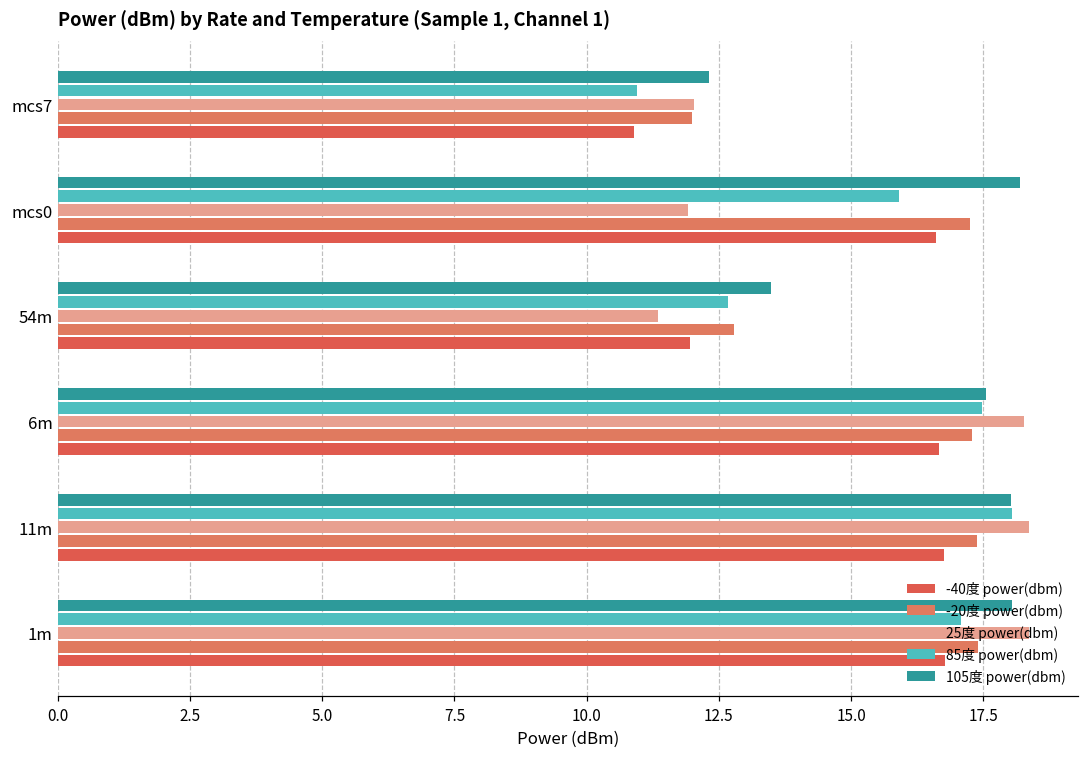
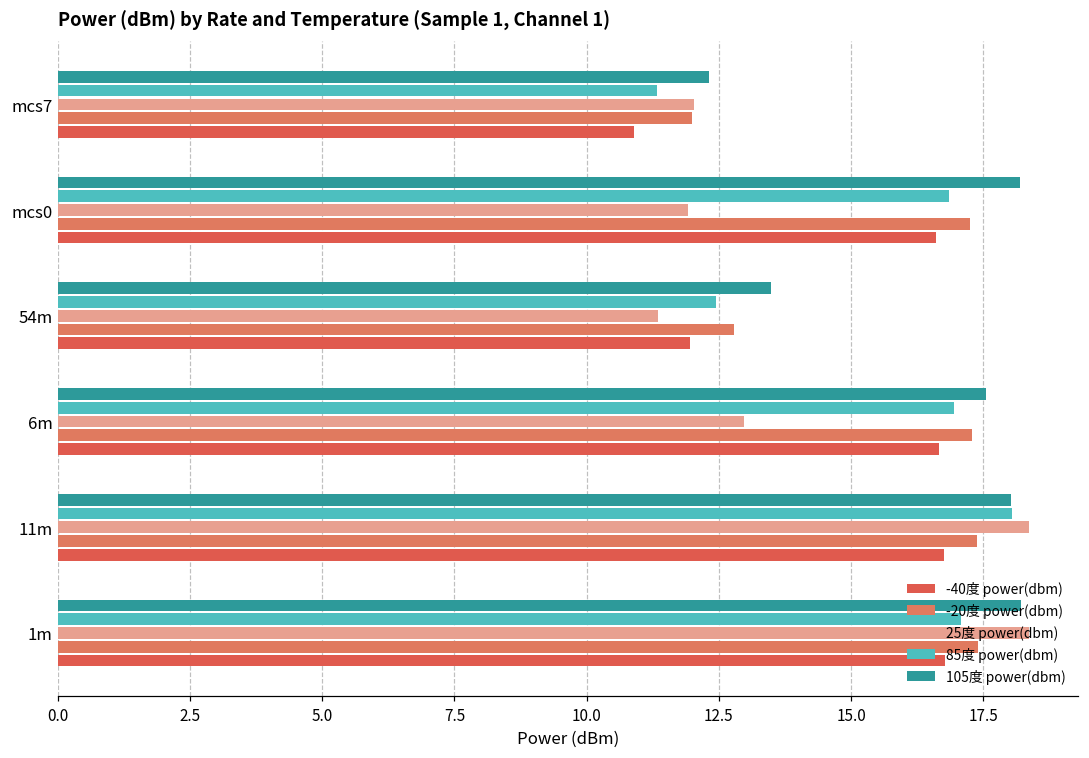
  {
    "25度 power(dbm)": {
      "mcs7": 12.0,
      "mcs0": 11.9,
      "54m": 11.3,
-     "6m": 18.3,
+     "6m": 13.0,
      "11m": 18.4,
      "1m": 18.4
    },
    "85度 power(dbm)": {
-     "mcs7": 11.0,
-     "mcs0": 15.9,
-     "54m": 12.7,
-     "6m": 17.5,
+     "mcs7": 11.3,
+     "mcs0": 16.9,
+     "54m": 12.5,
+     "6m": 16.9,
      "11m": 18.1,
      "1m": 17.1
    },
    "105度 power(dbm)": {
      "mcs7": 12.3,
      "mcs0": 18.2,
      "54m": 13.5,
      "6m": 17.5,
      "11m": 18.0,
-     "1m": 18.1
+     "1m": 18.2
    }
  }
